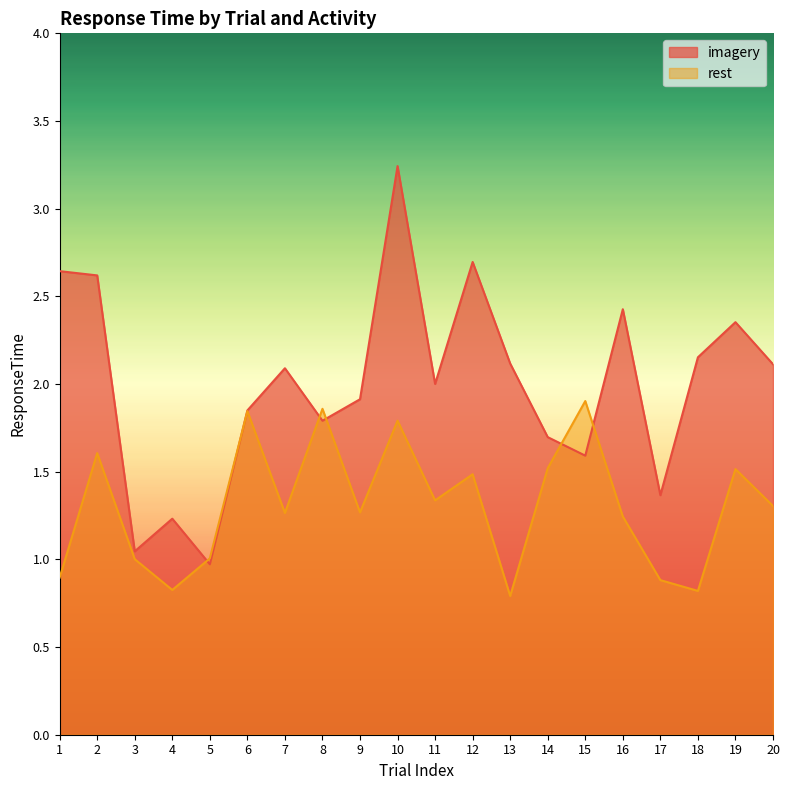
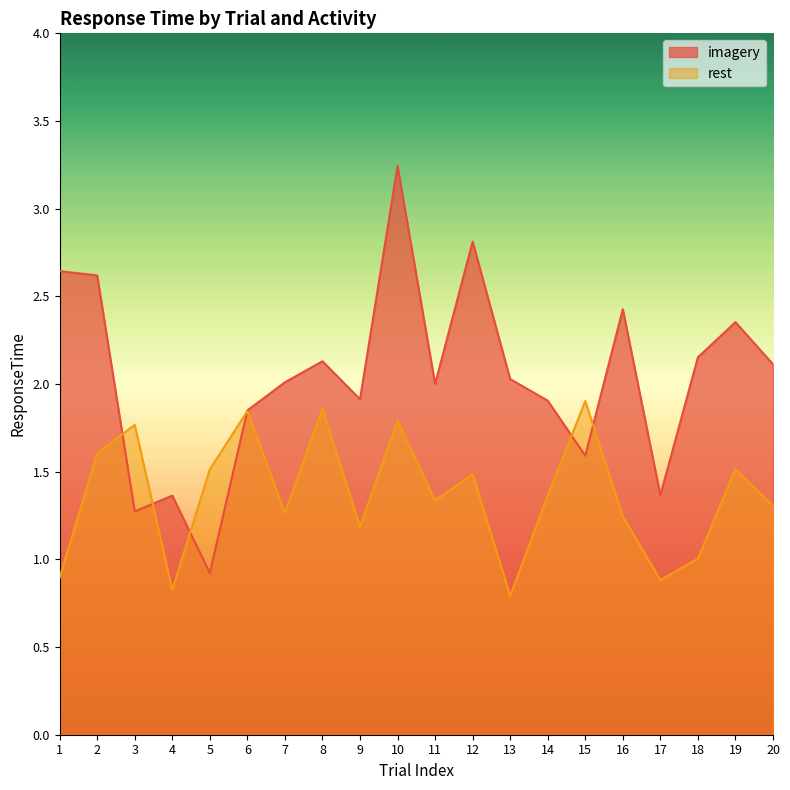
  {
    "imagery": {
      "1": 2.64,
      "2": 2.62,
-     "3": 1.05,
-     "4": 1.23,
-     "5": 0.97,
-     "7": 2.09,
-     "8": 1.79,
+     "3": 1.27,
+     "4": 1.36,
+     "5": 0.92,
+     "7": 2.01,
+     "8": 2.13,
      "9": 1.91,
      "10": 3.24,
      "11": 2.00,
-     "12": 2.70,
-     "13": 2.12,
-     "14": 1.70,
+     "12": 2.81,
+     "13": 2.03,
+     "14": 1.91,
      "15": 1.59,
      "16": 2.43,
      "17": 1.37,
      "18": 2.15,
      "19": 2.35,
      "20": 2.11
    },
    "rest": {
      "1": 0.90,
      "2": 1.61,
-     "3": 1.00,
+     "3": 1.77,
      "4": 0.83,
-     "5": 1.01,
+     "5": 1.51,
      "7": 1.26,
      "8": 1.86,
-     "9": 1.27,
+     "9": 1.19,
      "10": 1.79,
      "11": 1.34,
      "12": 1.49,
      "13": 0.79,
-     "14": 1.52,
+     "14": 1.36,
      "15": 1.90,
      "16": 1.24,
      "17": 0.88,
-     "18": 0.82,
+     "18": 1.00,
      "19": 1.52,
      "20": 1.30
    }
  }
